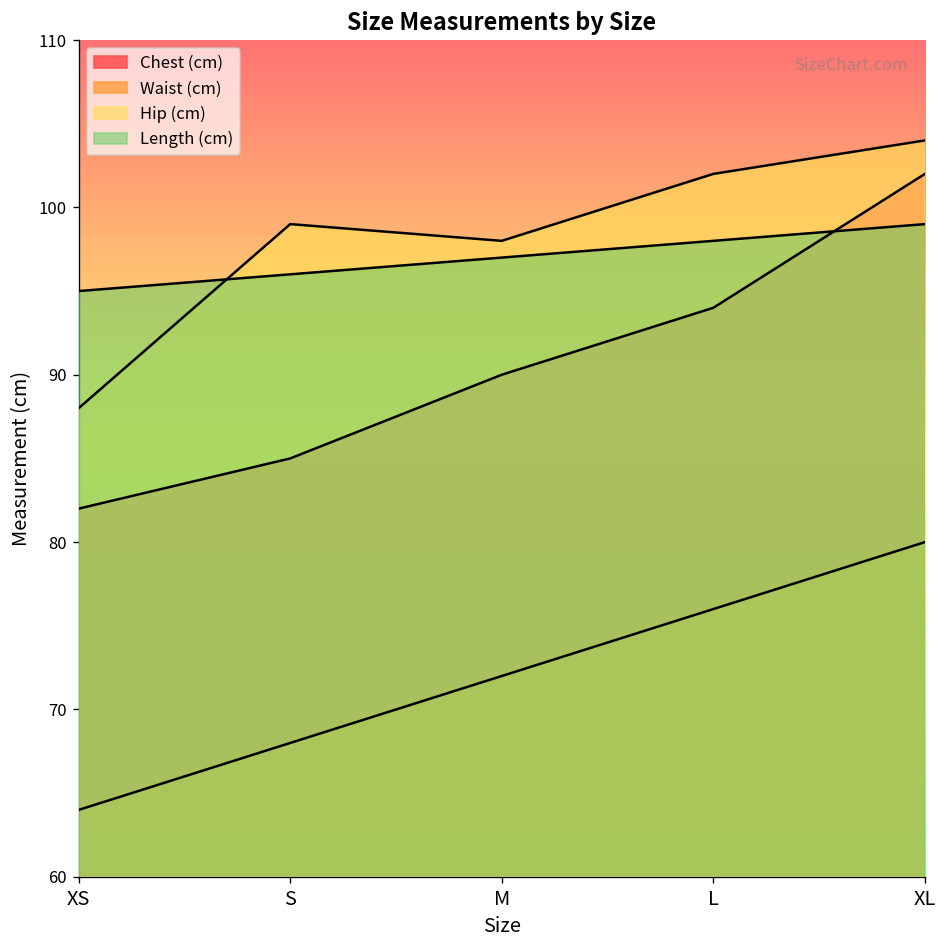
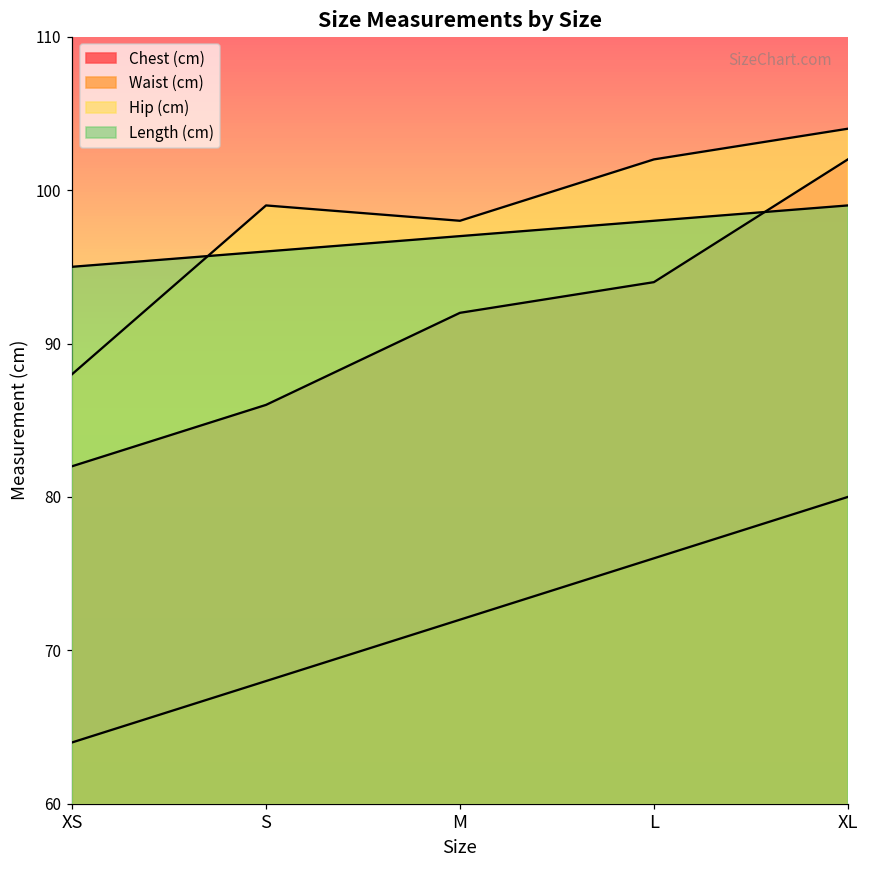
  {
    "Chest (cm)": {
      "XS": 82,
-     "S": 85,
-     "M": 90,
+     "S": 86,
+     "M": 92,
      "L": 94,
      "XL": 102
    },
    "Waist (cm)": {
      "XS": 64,
      "S": 68,
      "M": 72,
      "L": 76,
      "XL": 80
    },
    "Hip (cm)": {
      "XS": 88,
      "S": 99,
      "M": 98,
      "L": 102,
      "XL": 104
    },
    "Length (cm)": {
      "XS": 95,
      "S": 96,
      "M": 97,
      "L": 98,
      "XL": 99
    }
  }
